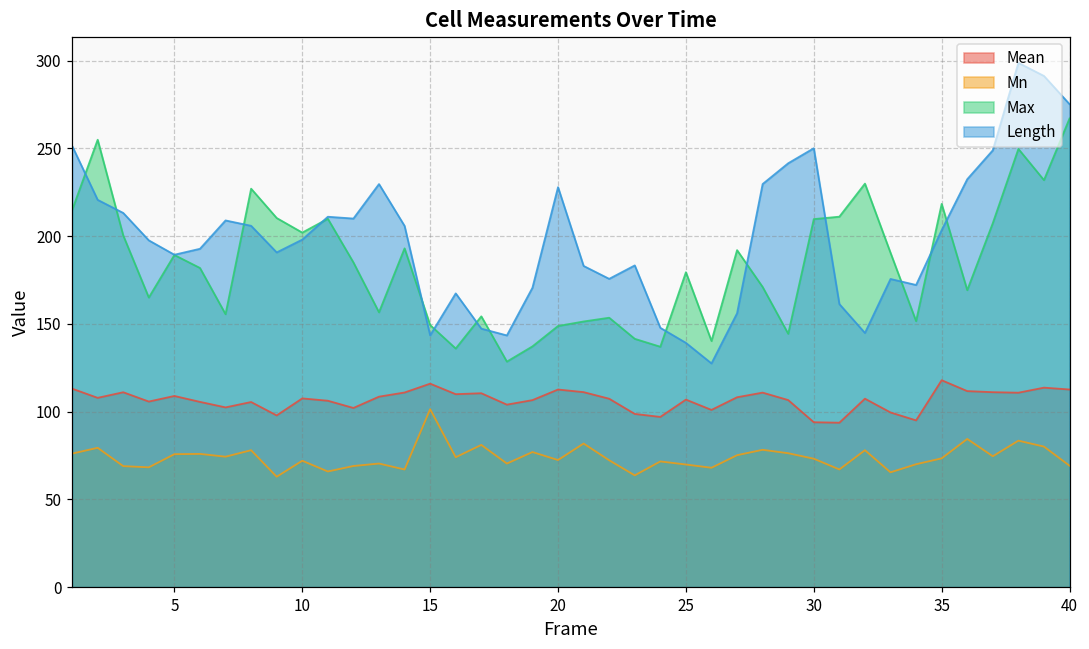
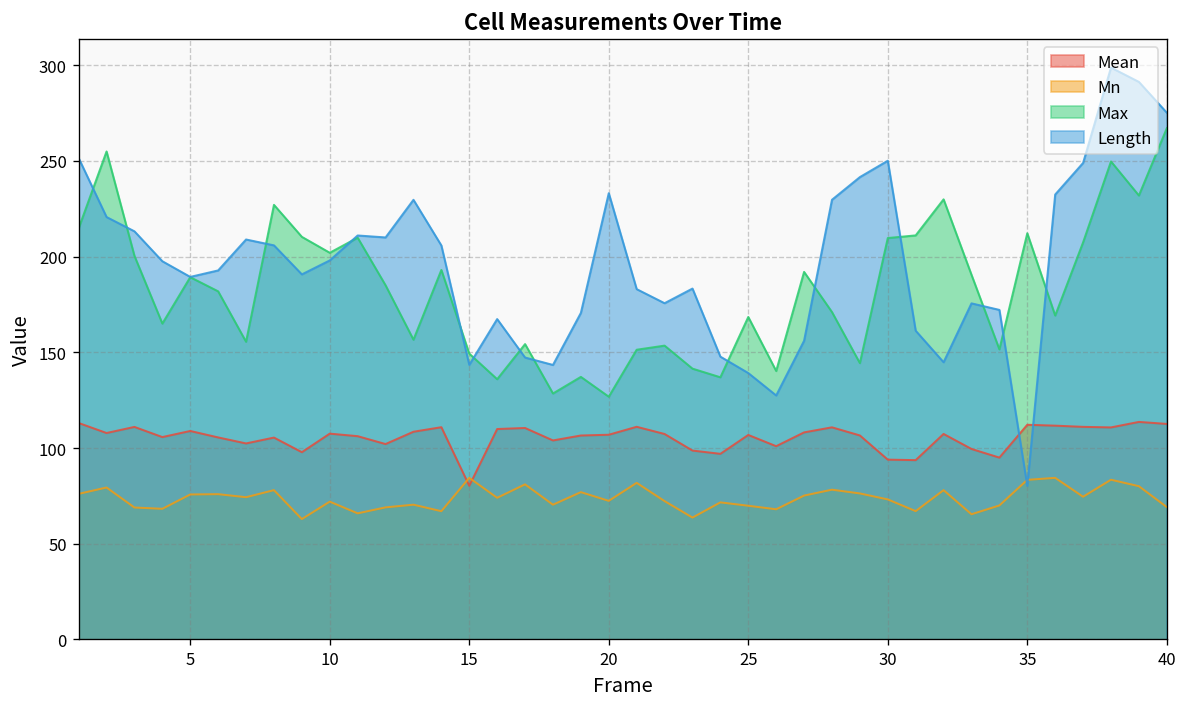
  {
    "Mean": {
      "5": 109,
      "10": 108,
-     "15": 116,
-     "20": 113,
+     "15": 80,
+     "20": 107,
      "25": 107,
      "30": 94,
-     "35": 118,
+     "35": 112,
      "40": 113
    },
    "Mn": {
      "5": 76,
      "10": 72,
-     "15": 101,
+     "15": 84,
      "20": 72,
      "25": 70,
      "30": 73,
-     "35": 73,
+     "35": 83,
      "40": 69
    },
    "Max": {
      "10": 202,
      "15": 149,
-     "20": 149,
-     "25": 179,
+     "20": 127,
+     "25": 168,
      "30": 210,
-     "35": 218,
+     "35": 212,
      "40": 267
    },
    "Length": {
      "10": 198,
      "15": 143,
-     "20": 228,
+     "20": 233,
      "25": 139,
      "30": 250,
-     "35": 203,
+     "35": 80,
      "40": 275
    }
  }
